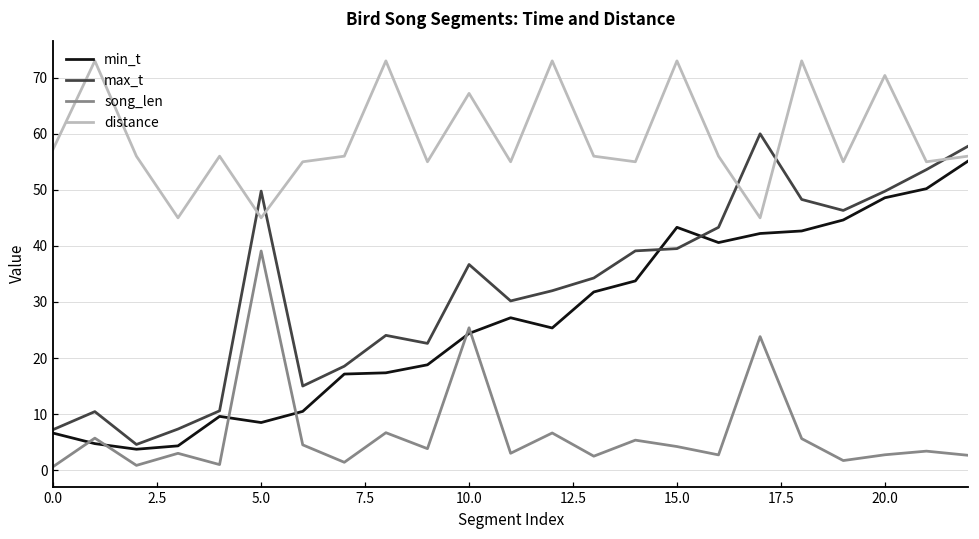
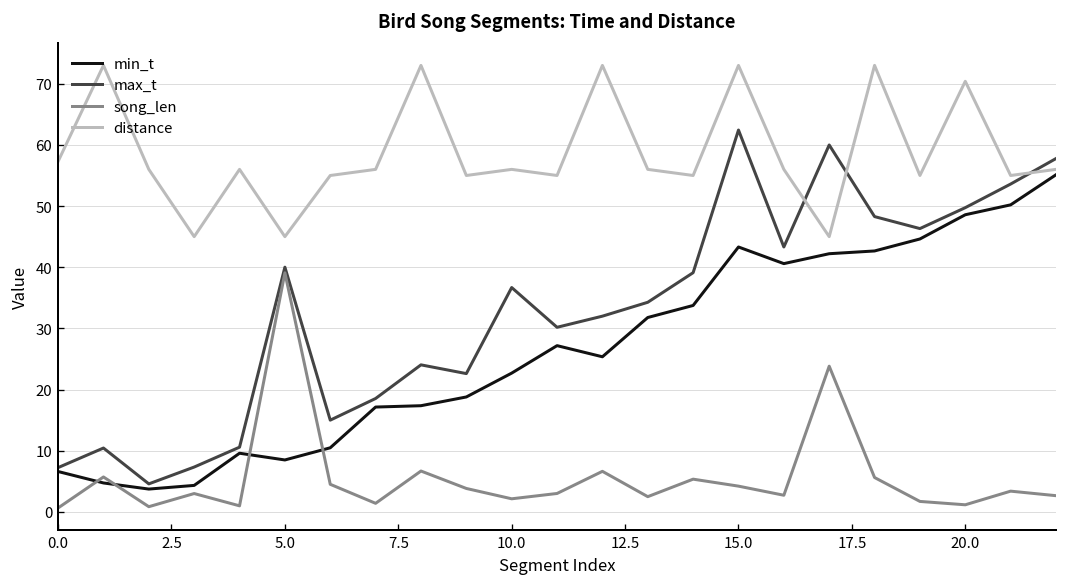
  {
    "min_t": {
      "0.0": 7,
      "5.0": 8,
-     "10.0": 24,
+     "10.0": 23,
      "15.0": 43,
      "20.0": 49
    },
    "max_t": {
      "0.0": 7,
-     "5.0": 50,
+     "5.0": 40,
      "10.0": 37,
-     "15.0": 40,
+     "15.0": 62,
      "20.0": 50
    },
    "song_len": {
      "0.0": 1,
      "5.0": 39,
-     "10.0": 25,
+     "10.0": 2,
      "15.0": 4,
-     "20.0": 3
+     "20.0": 1
    },
    "distance": {
      "0.0": 57,
      "5.0": 45,
-     "10.0": 67,
+     "10.0": 56,
      "15.0": 73,
      "20.0": 70
    }
  }
